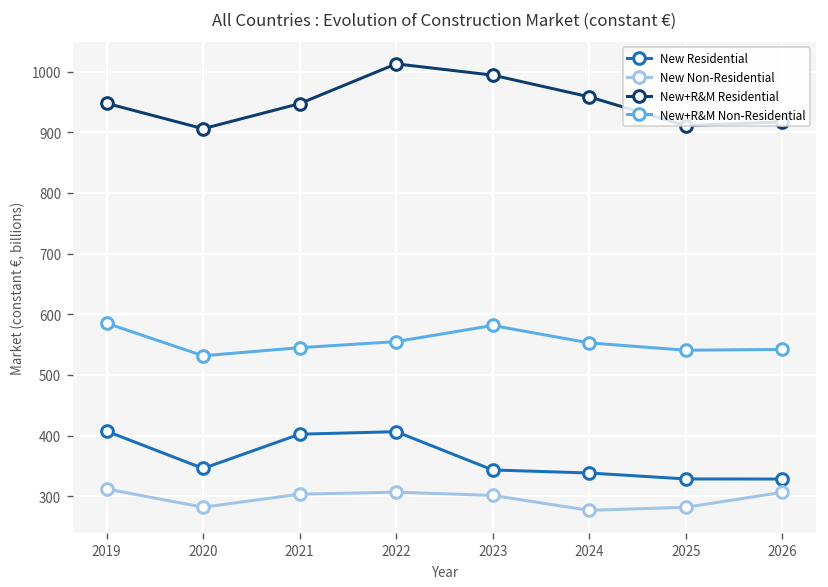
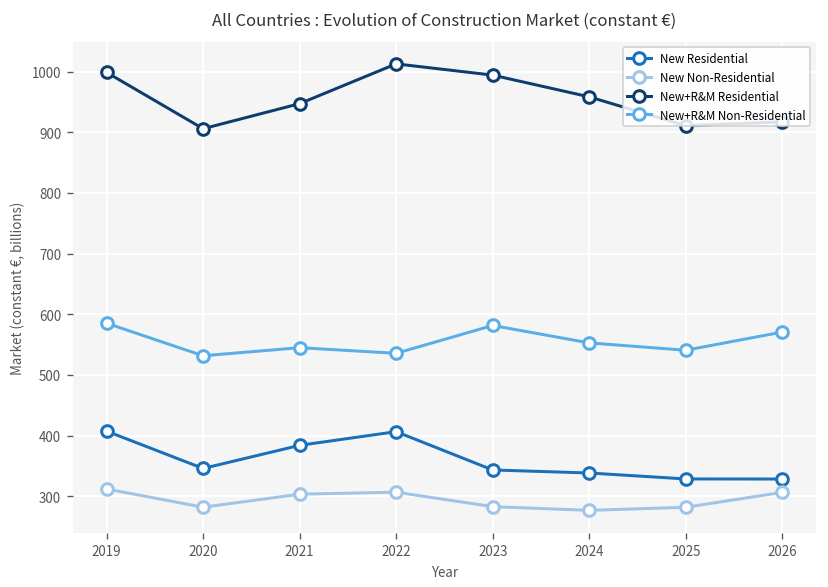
  {
    "New Residential": {
      "2019": 410,
      "2020": 350,
-     "2021": 400,
+     "2021": 380,
      "2022": 410,
      "2023": 340,
      "2024": 340,
      "2025": 330,
      "2026": 330
    },
    "New Non-Residential": {
      "2019": 310,
      "2020": 280,
      "2021": 300,
      "2022": 310,
-     "2023": 300,
+     "2023": 280,
      "2024": 280,
      "2025": 280,
      "2026": 310
    },
    "New+R&M Residential": {
-     "2019": 950,
+     "2019": 1000,
      "2020": 910,
      "2021": 950,
      "2022": 1010,
      "2023": 990,
      "2024": 960,
      "2025": 910
    },
    "New+R&M Non-Residential": {
      "2019": 590,
      "2020": 530,
      "2021": 540,
-     "2022": 550,
+     "2022": 540,
      "2023": 580,
      "2024": 550,
      "2025": 540,
-     "2026": 540
+     "2026": 570
    }
  }
